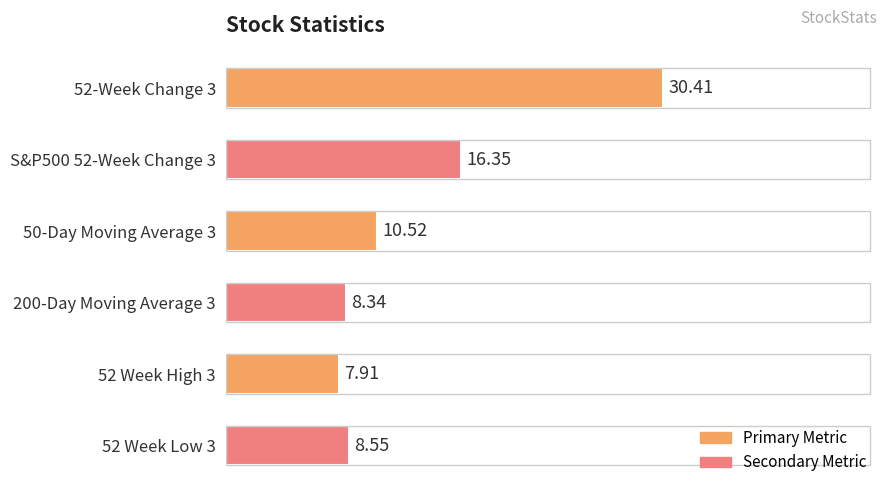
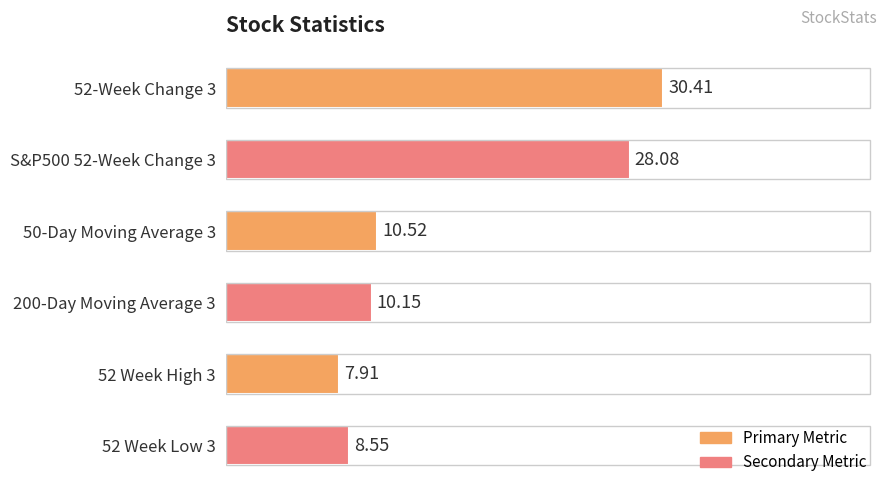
  {
    "52-Week Change 3": 30.41,
-   "S&P500 52-Week Change 3": 16.35,
+   "S&P500 52-Week Change 3": 28.08,
    "50-Day Moving Average 3": 10.52,
-   "200-Day Moving Average 3": 8.34,
+   "200-Day Moving Average 3": 10.15,
    "52 Week High 3": 7.91,
    "52 Week Low 3": 8.55
  }
